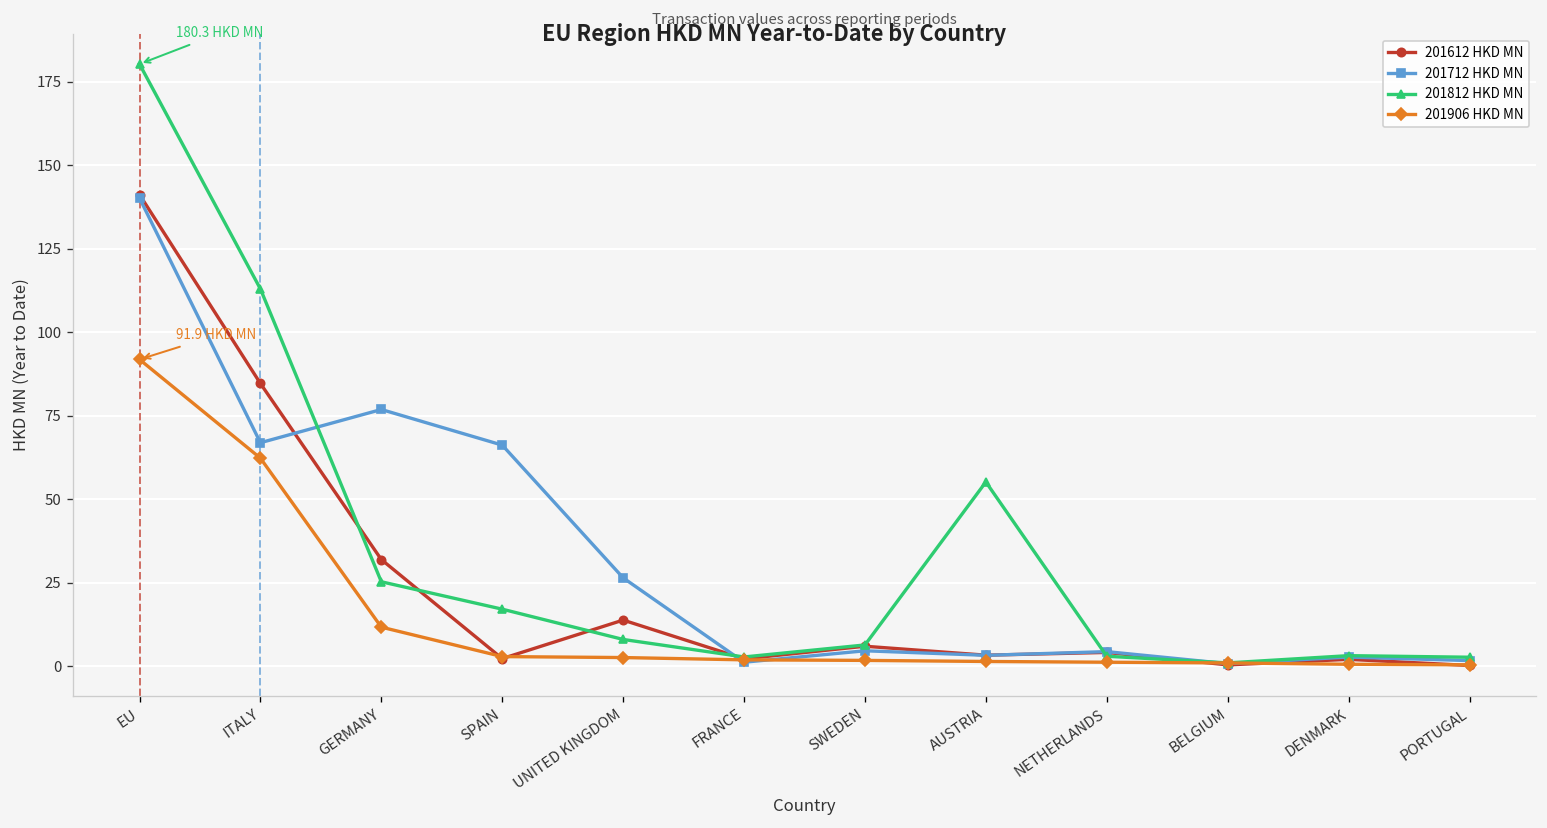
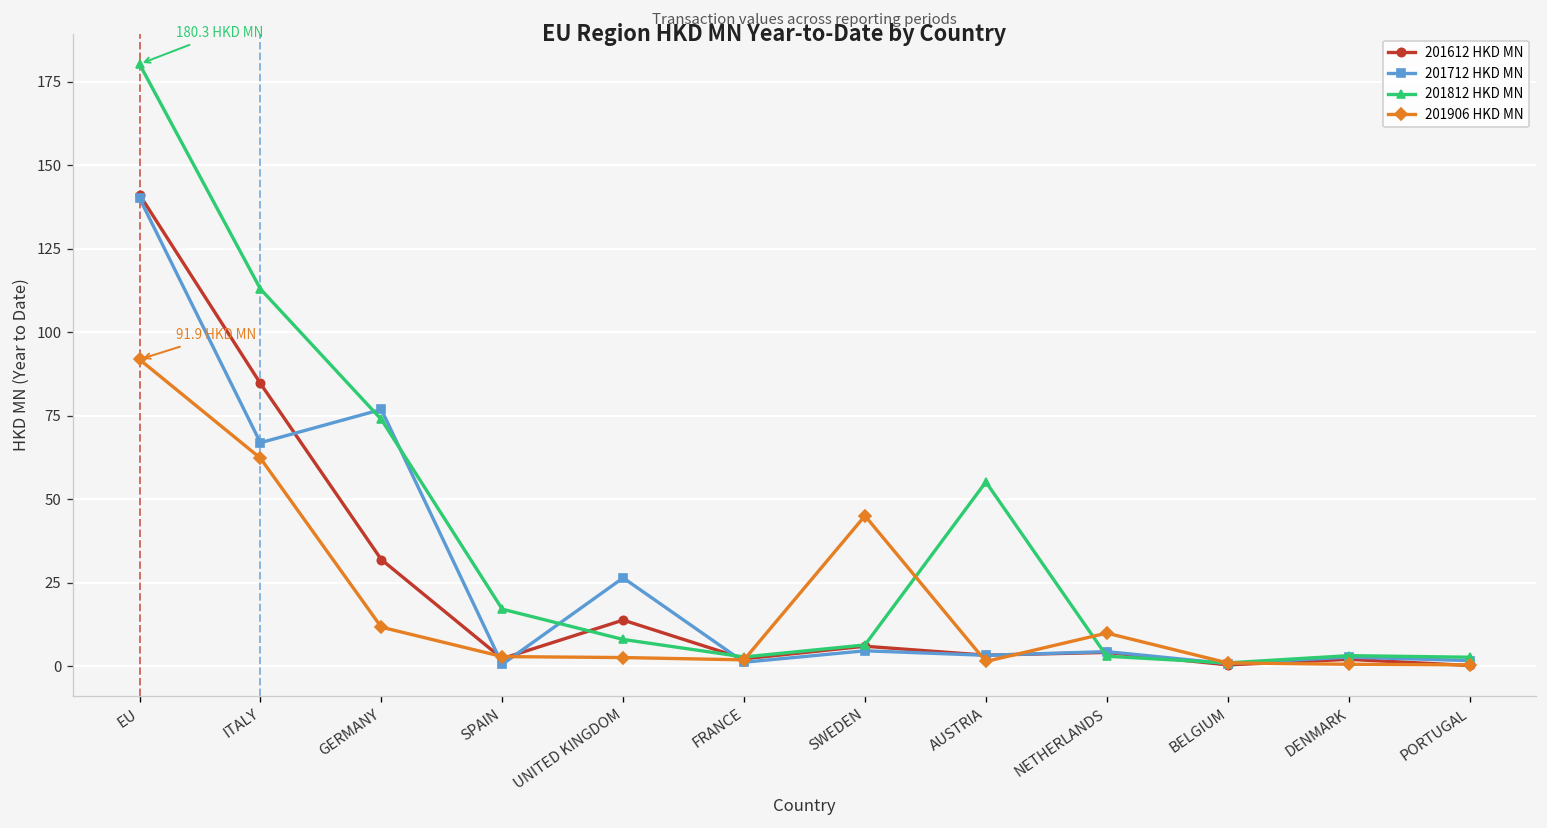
  {
    "201612 HKD MN": {
      "EU": 141,
      "ITALY": 85,
      "GERMANY": 32,
      "UNITED KINGDOM": 14
    },
    "201712 HKD MN": {
      "EU": 140,
      "ITALY": 67,
      "GERMANY": 77,
-     "SPAIN": 66,
+     "SPAIN": 1,
      "UNITED KINGDOM": 26,
      "SWEDEN": 5,
      "PORTUGAL": 2
    },
    "201812 HKD MN": {
      "ITALY": 113,
-     "GERMANY": 25,
+     "GERMANY": 74,
      "SPAIN": 17,
      "UNITED KINGDOM": 8,
      "AUSTRIA": 55,
      "NETHERLANDS": 3,
      "PORTUGAL": 3
    },
    "201906 HKD MN": {
      "ITALY": 62,
      "GERMANY": 12,
      "UNITED KINGDOM": 3,
-     "SWEDEN": 2,
+     "SWEDEN": 45,
      "AUSTRIA": 1,
-     "NETHERLANDS": 1,
+     "NETHERLANDS": 10,
      "DENMARK": 1
    }
  }
